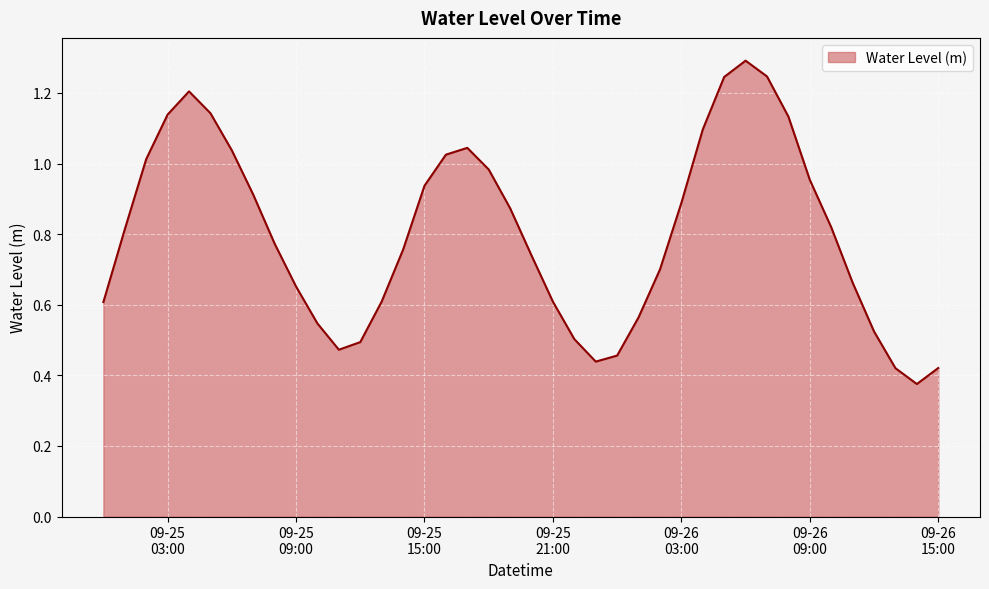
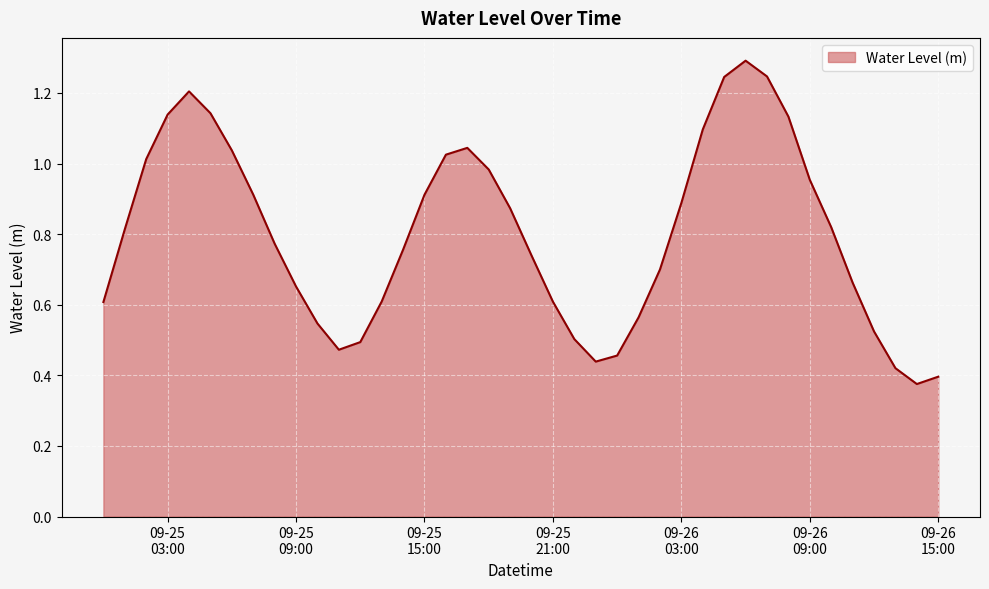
  {
    "09-25 03:00": 1.14,
    "09-25 09:00": 0.65,
-   "09-25 15:00": 0.94,
+   "09-25 15:00": 0.91,
    "09-25 21:00": 0.61,
    "09-26 03:00": 0.89,
    "09-26 09:00": 0.95,
-   "09-26 15:00": 0.42
+   "09-26 15:00": 0.40
  }
